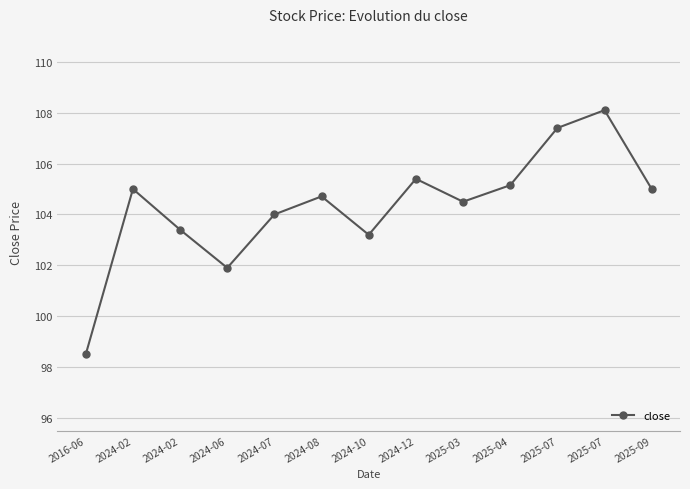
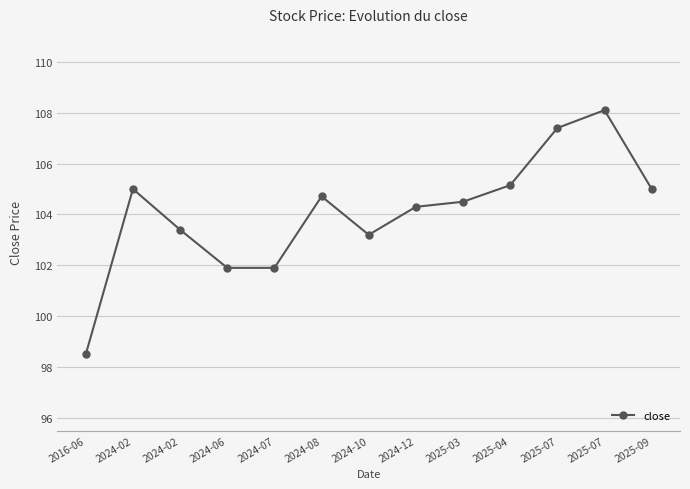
  {
    "2016-06": 98.5,
    "2024-06": 101.9,
-   "2024-07": 104.0,
+   "2024-07": 101.9,
    "2024-08": 104.7,
    "2024-10": 103.2,
-   "2024-12": 105.4,
+   "2024-12": 104.3,
    "2025-03": 104.5,
    "2025-04": 105.2,
    "2025-09": 105.0
  }
